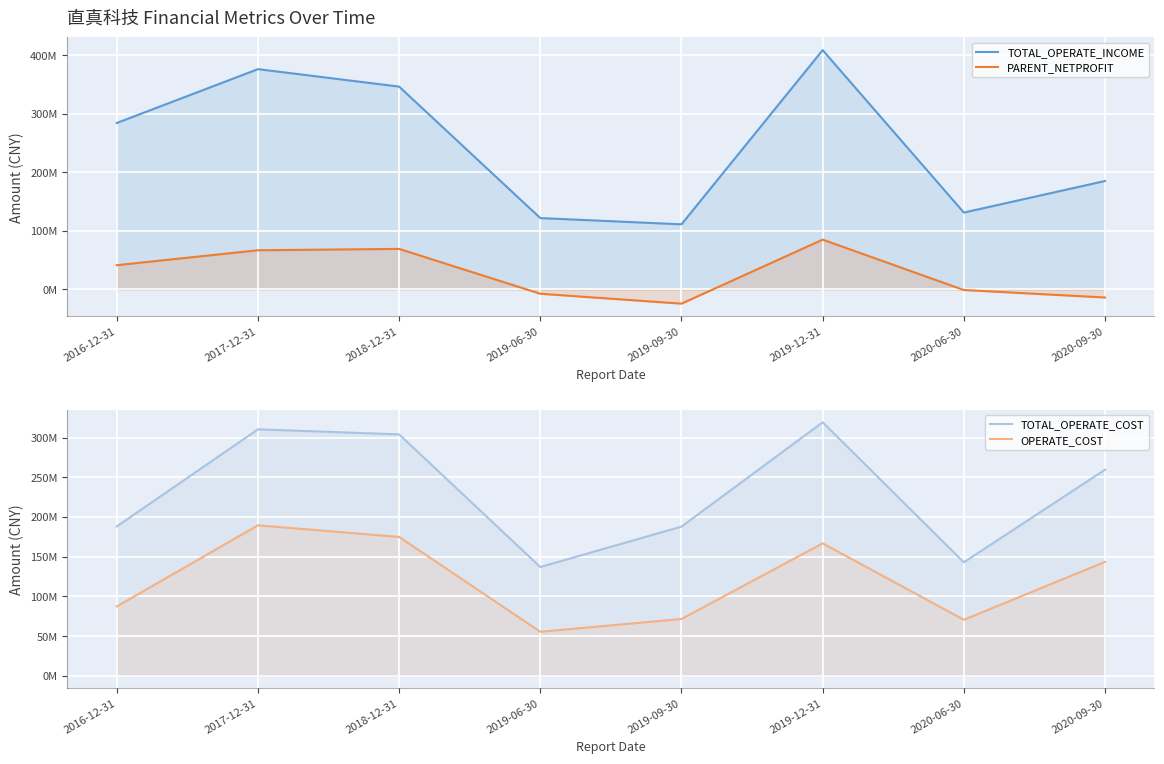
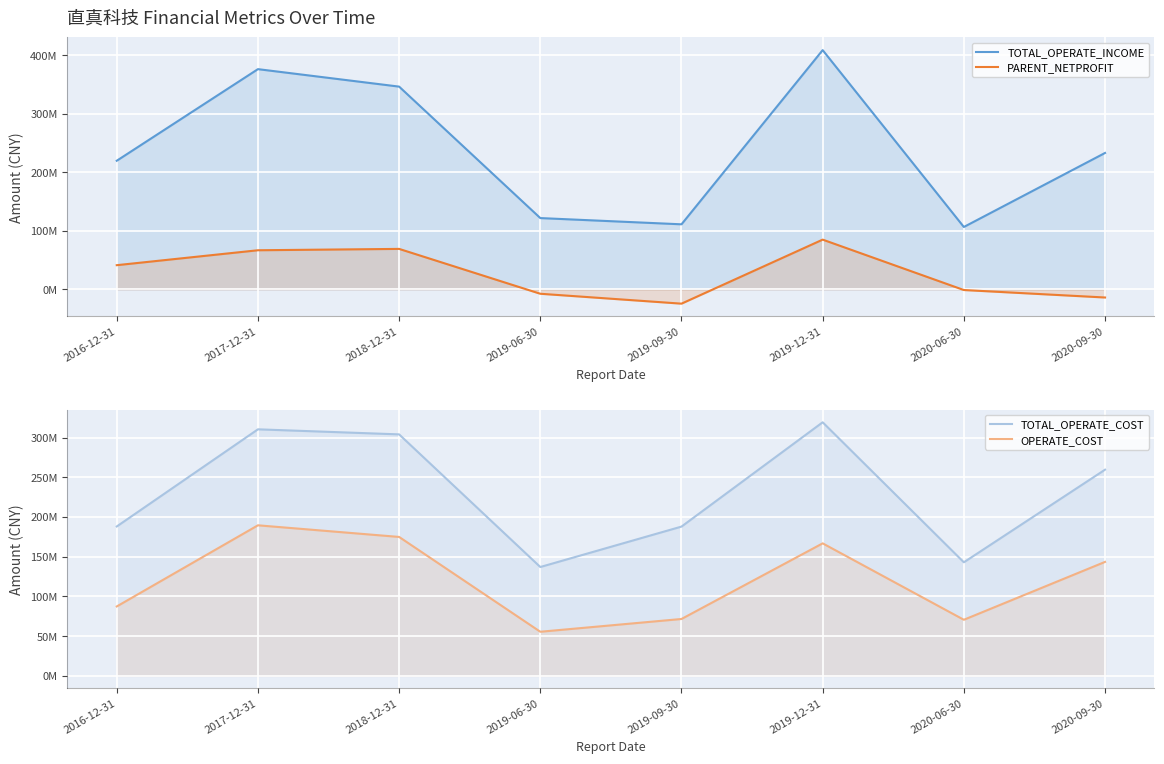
  {
    "直真科技 Financial Metrics Over Time": {
      "TOTAL_OPERATE_INCOME": {
-       "2016-12-31": 280000000,
+       "2016-12-31": 220000000,
        "2017-12-31": 380000000,
        "2018-12-31": 350000000,
        "2019-06-30": 120000000,
        "2019-09-30": 110000000,
        "2019-12-31": 410000000,
-       "2020-06-30": 130000000,
-       "2020-09-30": 190000000
+       "2020-06-30": 110000000,
+       "2020-09-30": 230000000
      }
    }
  }
